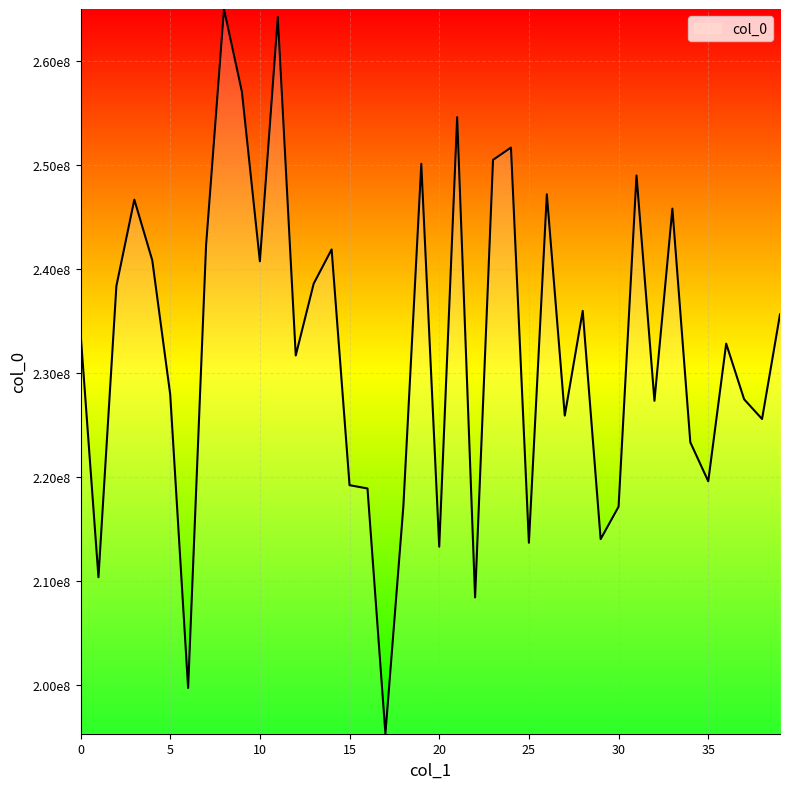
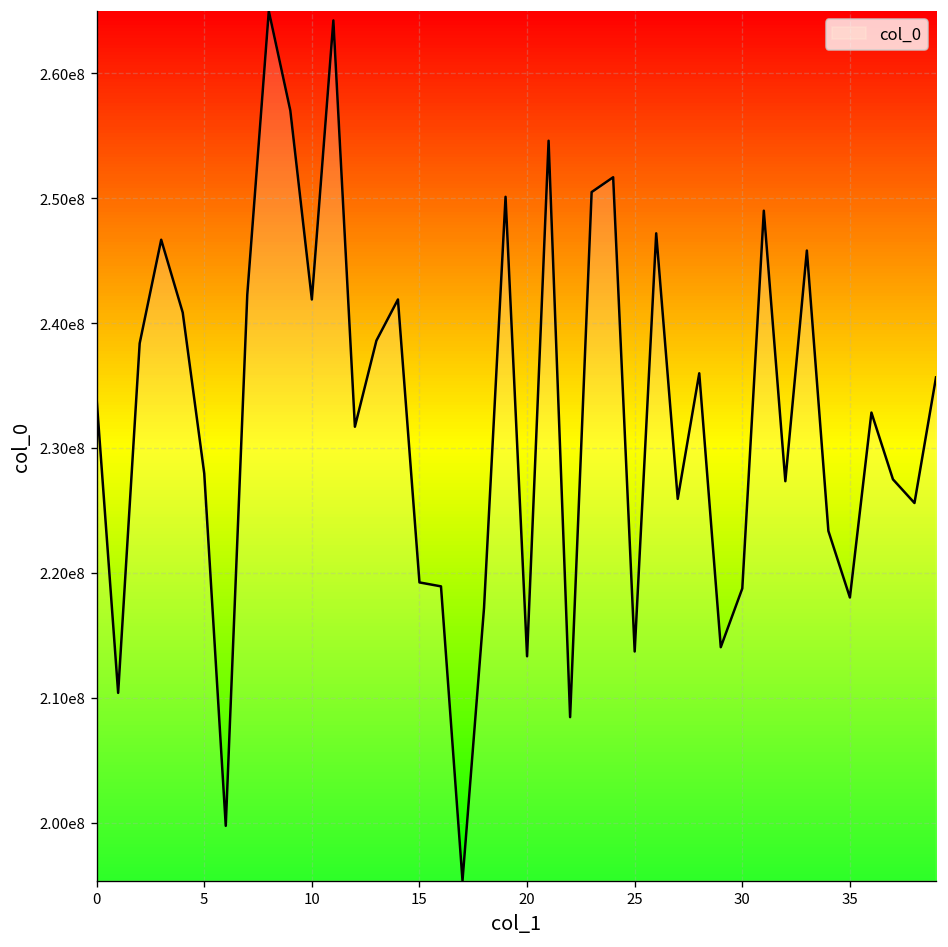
  {
    "0": 233900000,
    "5": 228000000,
-   "10": 240700000,
+   "10": 241900000,
    "15": 219200000,
    "20": 213300000,
    "25": 213700000,
-   "30": 217200000,
-   "35": 219600000
+   "30": 218800000,
+   "35": 218000000
  }
